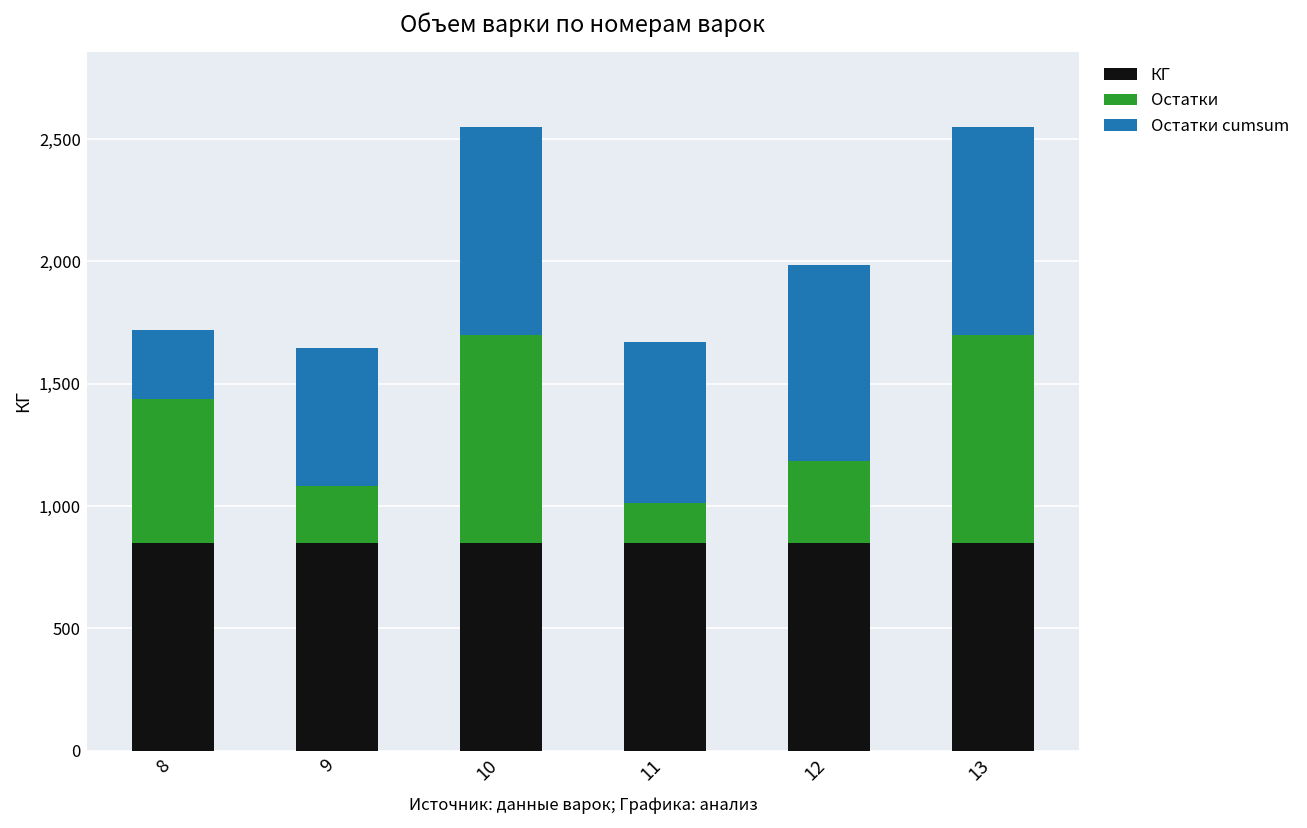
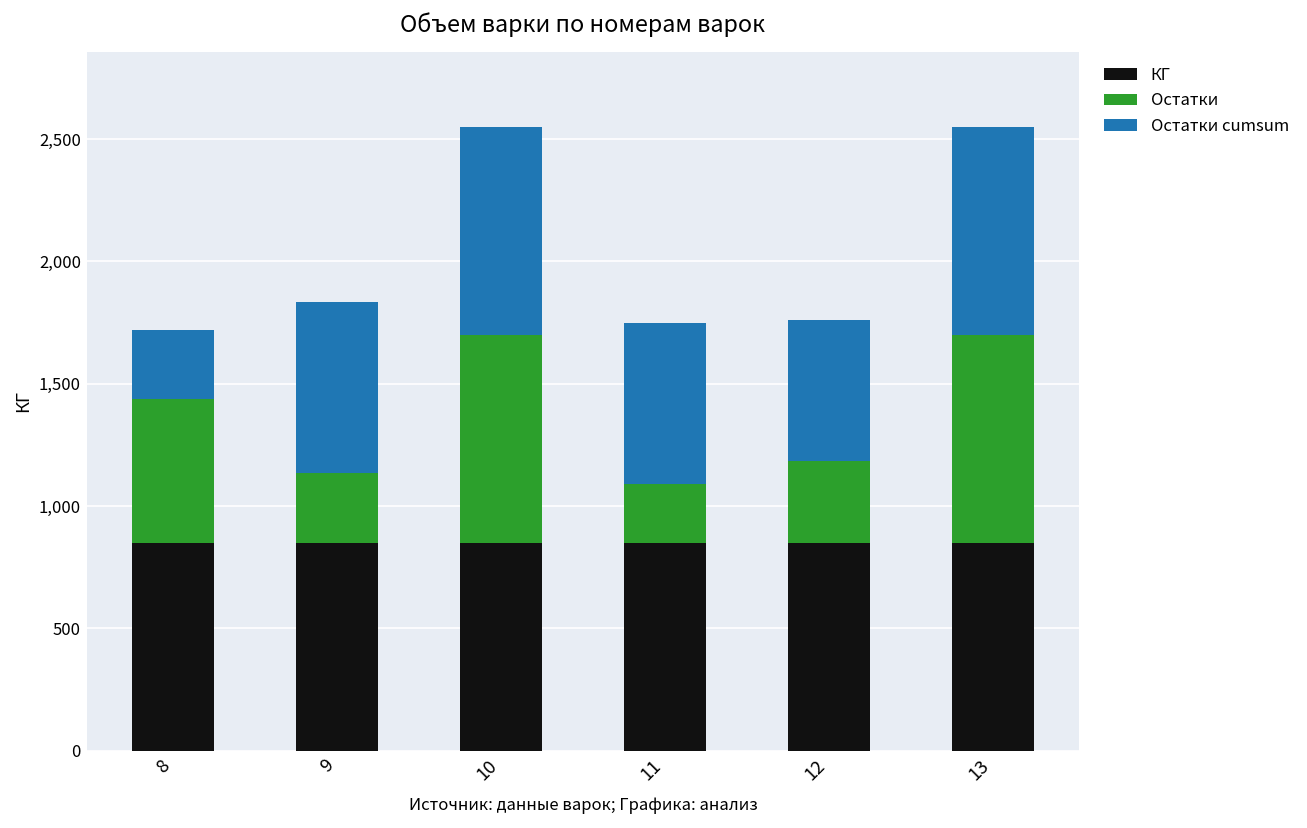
  {
    "КГ": {
      "8": 850,
      "9": 850,
      "10": 850,
      "11": 850,
      "12": 850,
      "13": 850
    },
    "Остатки": {
      "8": 590,
-     "9": 230,
+     "9": 290,
      "10": 850,
-     "11": 160,
+     "11": 240,
      "12": 330,
      "13": 850
    },
    "Остатки cumsum": {
      "8": 280,
-     "9": 570,
+     "9": 700,
      "10": 850,
      "11": 660,
-     "12": 800,
+     "12": 580,
      "13": 850
    }
  }
